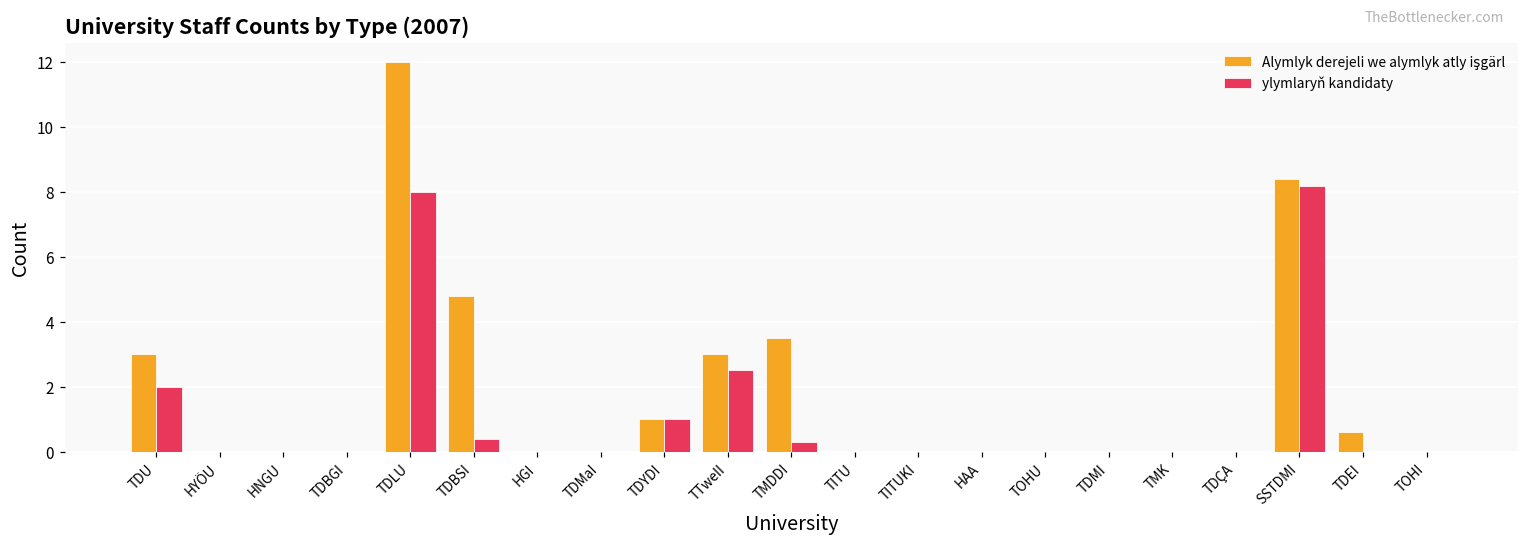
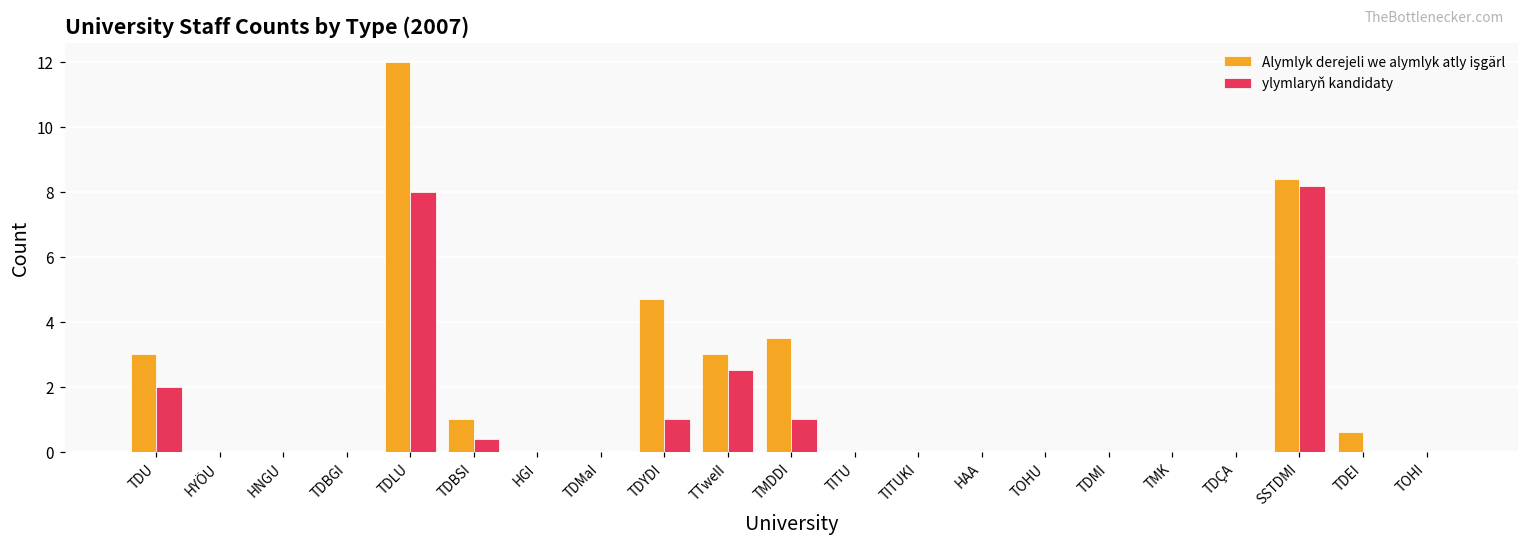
  {
    "Alymlyk derejeli we alymlyk atly işgärl": {
      "TDU": 3.0,
      "HYÖU": 0.0,
      "HNGU": 0.0,
      "TDBGI": 0.0,
      "TDLU": 12.0,
-     "TDBSI": 4.8,
+     "TDBSI": 1.0,
      "HGI": 0.0,
      "TDMaI": 0.0,
-     "TDYDI": 1.0,
+     "TDYDI": 4.7,
      "TTweII": 3.0,
      "TMDDI": 3.5,
      "TITU": 0.0,
      "TITUKI": 0.0,
      "HAA": 0.0,
      "TOHU": 0.0,
      "TDMI": 0.0,
      "TMK": 0.0,
      "TDÇA": 0.0,
      "SSTDMI": 8.4,
      "TDEI": 0.6,
      "TOHI": 0.0
    },
    "ylymlaryň kandidaty": {
      "TDU": 2.0,
      "HYÖU": 0.0,
      "HNGU": 0.0,
      "TDBGI": 0.0,
      "TDLU": 8.0,
      "TDBSI": 0.4,
      "HGI": 0.0,
      "TDMaI": 0.0,
      "TDYDI": 1.0,
      "TTweII": 2.5,
-     "TMDDI": 0.3,
+     "TMDDI": 1.0,
      "TITU": 0.0,
      "TITUKI": 0.0,
      "HAA": 0.0,
      "TOHU": 0.0,
      "TDMI": 0.0,
      "TMK": 0.0,
      "TDÇA": 0.0,
      "SSTDMI": 8.2,
      "TDEI": 0.0,
      "TOHI": 0.0
    }
  }
